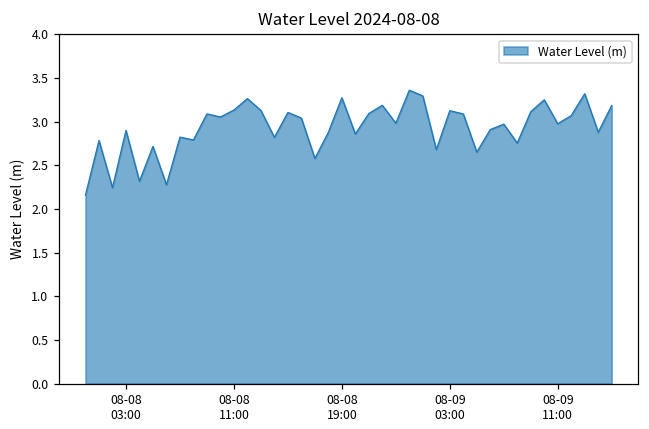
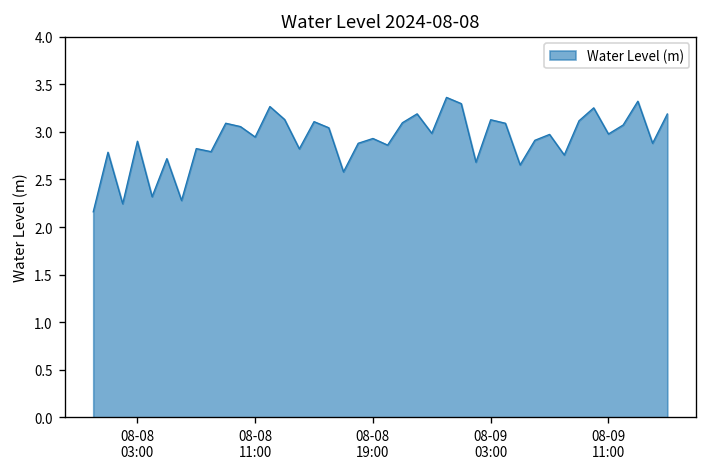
  {
    "08-08 03:00": 2.9,
-   "08-08 11:00": 3.1,
-   "08-08 19:00": 3.3,
+   "08-08 11:00": 2.9,
+   "08-08 19:00": 2.9,
    "08-09 03:00": 3.1,
    "08-09 11:00": 3.0
  }
